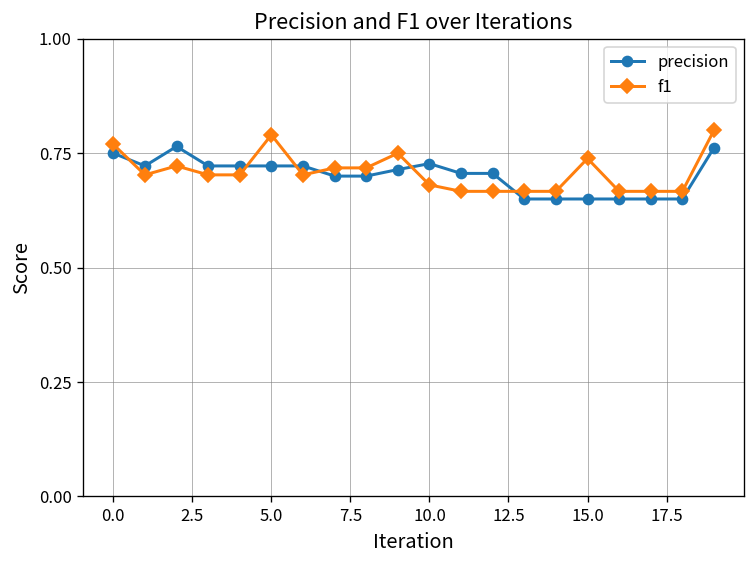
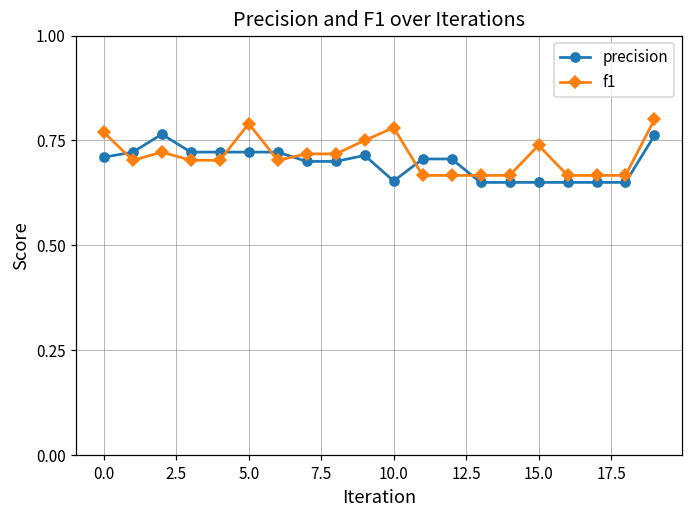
  {
    "precision": {
-     "0.0": 0.75,
+     "0.0": 0.71,
      "5.0": 0.72,
-     "10.0": 0.73,
+     "10.0": 0.65,
      "15.0": 0.65
    },
    "f1": {
      "0.0": 0.77,
      "5.0": 0.79,
-     "10.0": 0.68,
+     "10.0": 0.78,
      "15.0": 0.74
    }
  }
